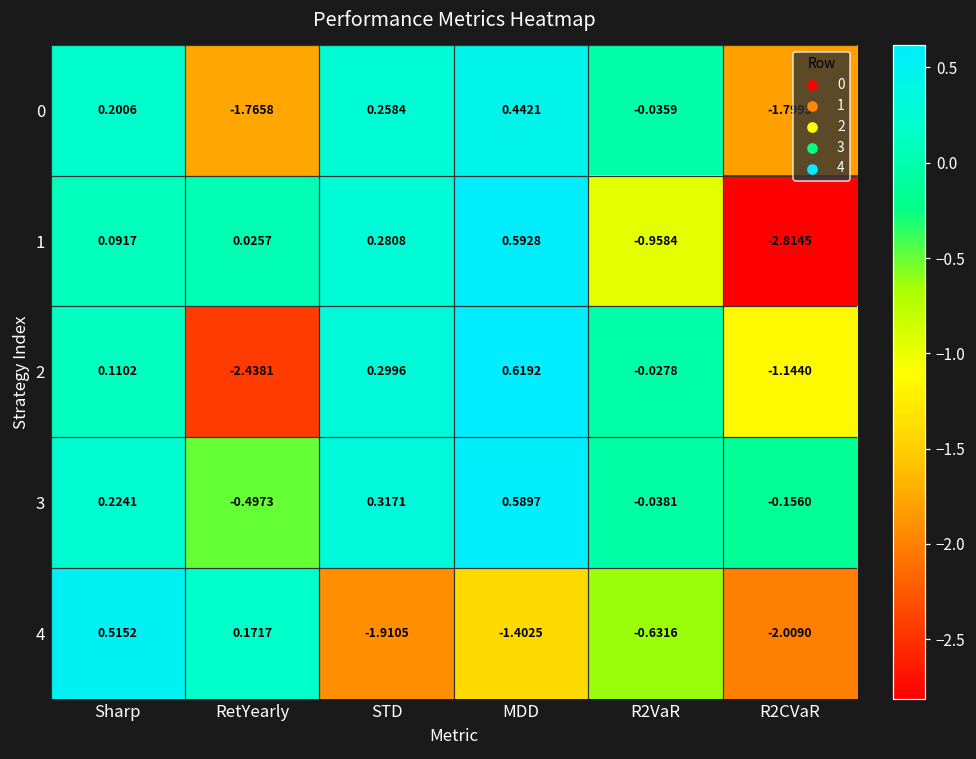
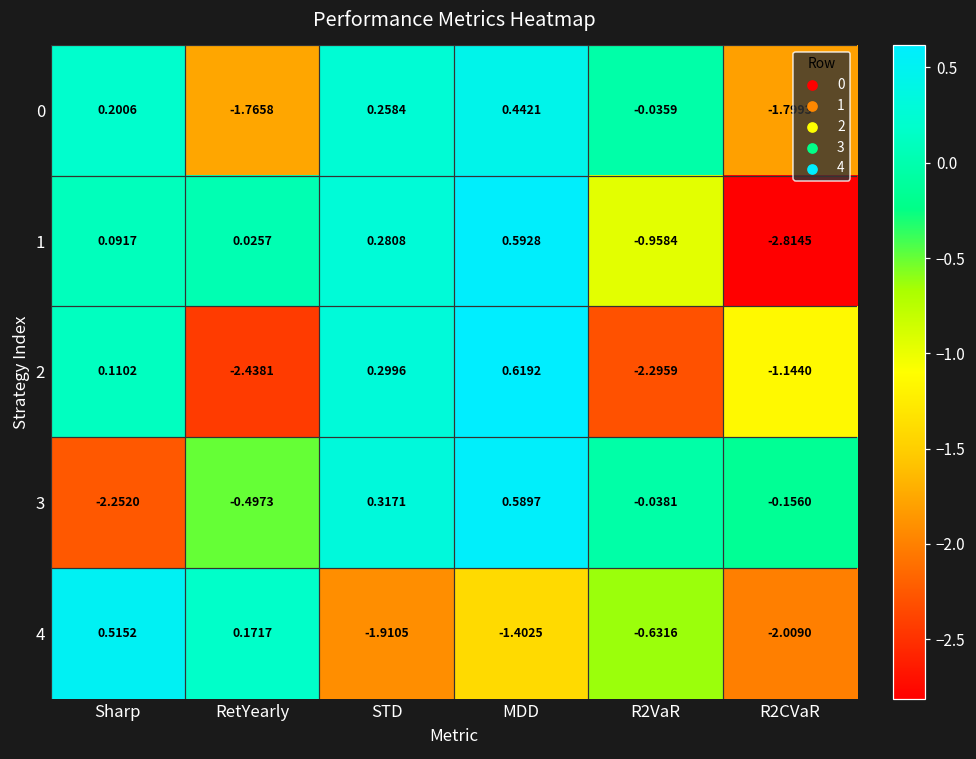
  {
    "0": {
      "Sharp": 0.2006,
      "RetYearly": -1.7658,
      "STD": 0.2584,
      "MDD": 0.4421,
      "R2VaR": -0.0359
    },
    "1": {
      "Sharp": 0.0917,
      "RetYearly": 0.0257,
      "STD": 0.2808,
      "MDD": 0.5928,
      "R2VaR": -0.9584,
      "R2CVaR": -2.8145
    },
    "2": {
      "Sharp": 0.1102,
      "RetYearly": -2.4381,
      "STD": 0.2996,
      "MDD": 0.6192,
-     "R2VaR": -0.0278,
+     "R2VaR": -2.2959,
      "R2CVaR": -1.1440
    },
    "3": {
-     "Sharp": 0.2241,
+     "Sharp": -2.2520,
      "RetYearly": -0.4973,
      "STD": 0.3171,
      "MDD": 0.5897,
      "R2VaR": -0.0381,
      "R2CVaR": -0.1560
    },
    "4": {
      "Sharp": 0.5152,
      "RetYearly": 0.1717,
      "STD": -1.9105,
      "MDD": -1.4025,
      "R2VaR": -0.6316,
      "R2CVaR": -2.0090
    }
  }
